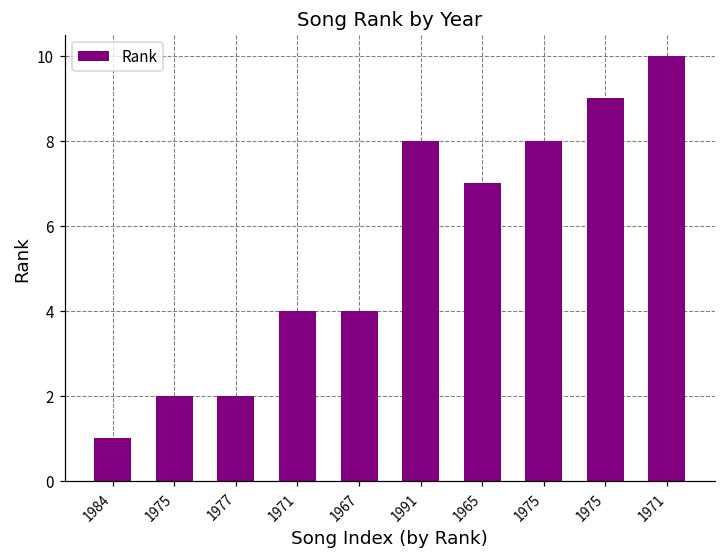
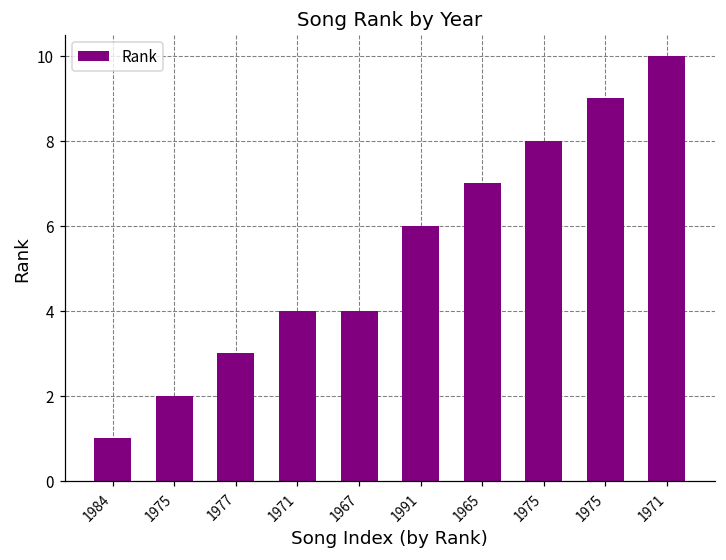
  {
    "1984": 1,
-   "1977": 2,
+   "1977": 3,
    "1967": 4,
-   "1991": 8,
+   "1991": 6,
    "1965": 7
  }
